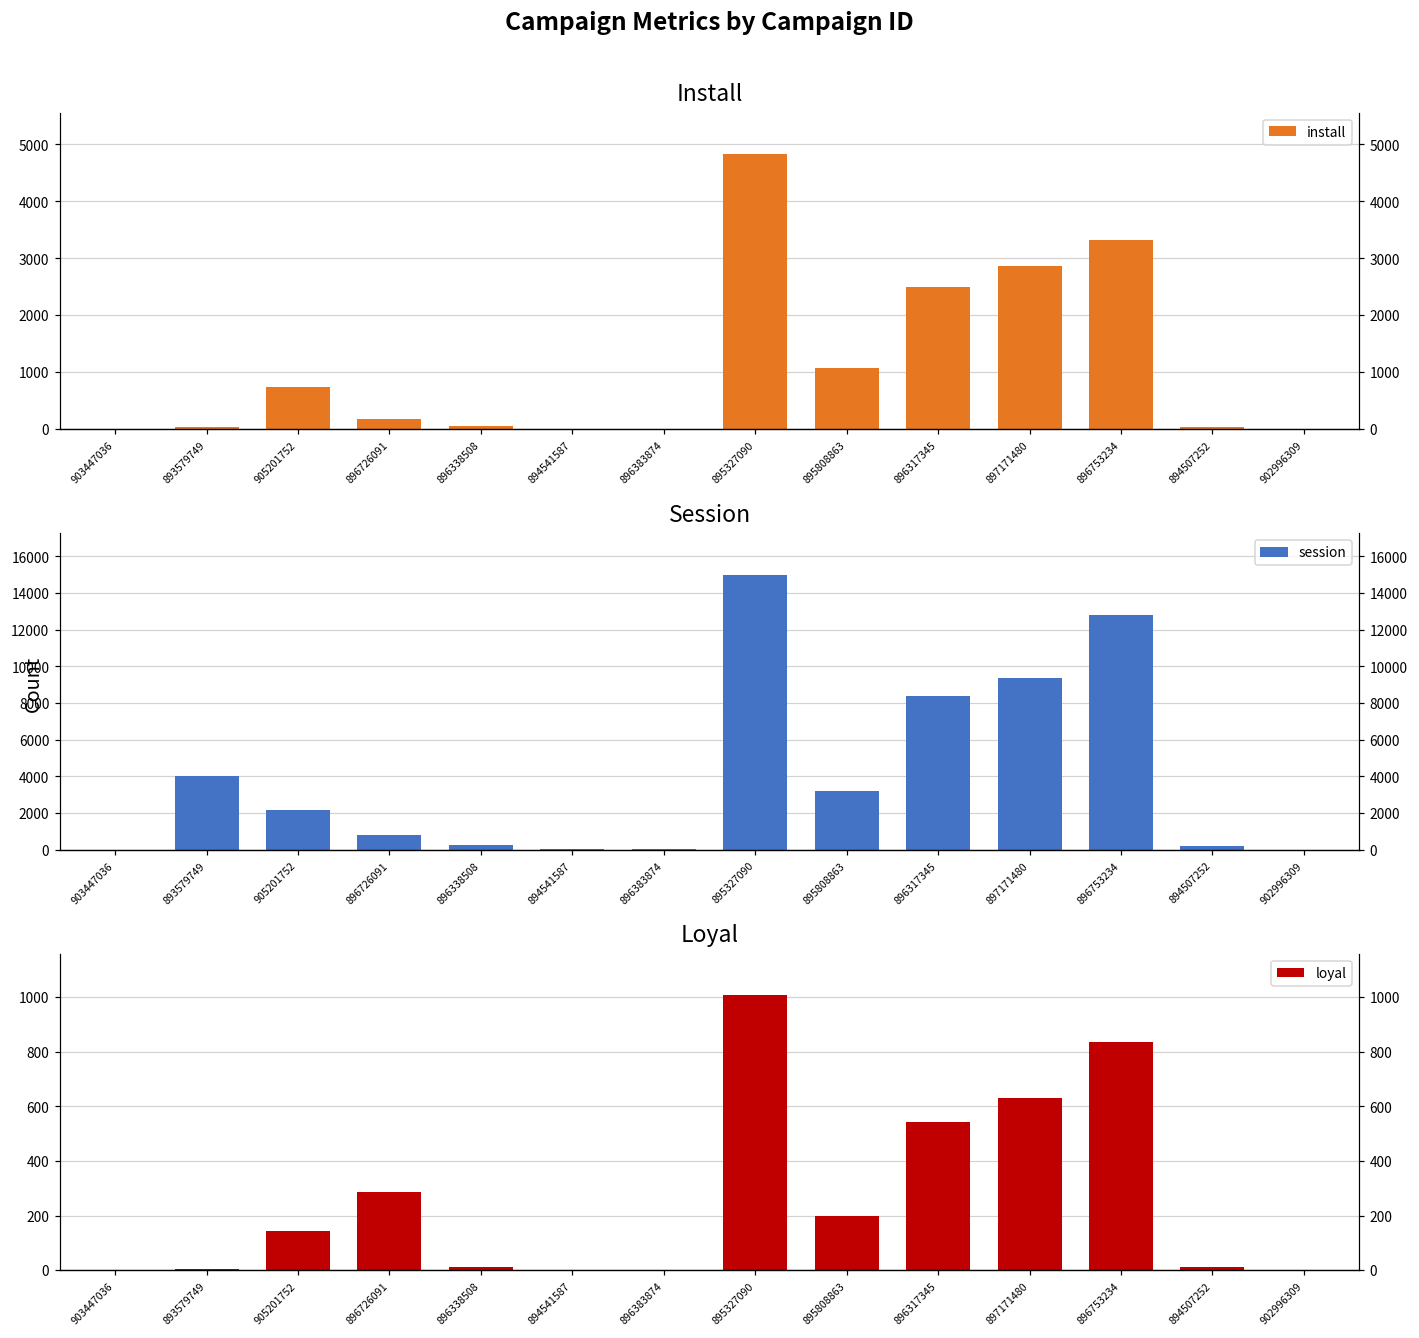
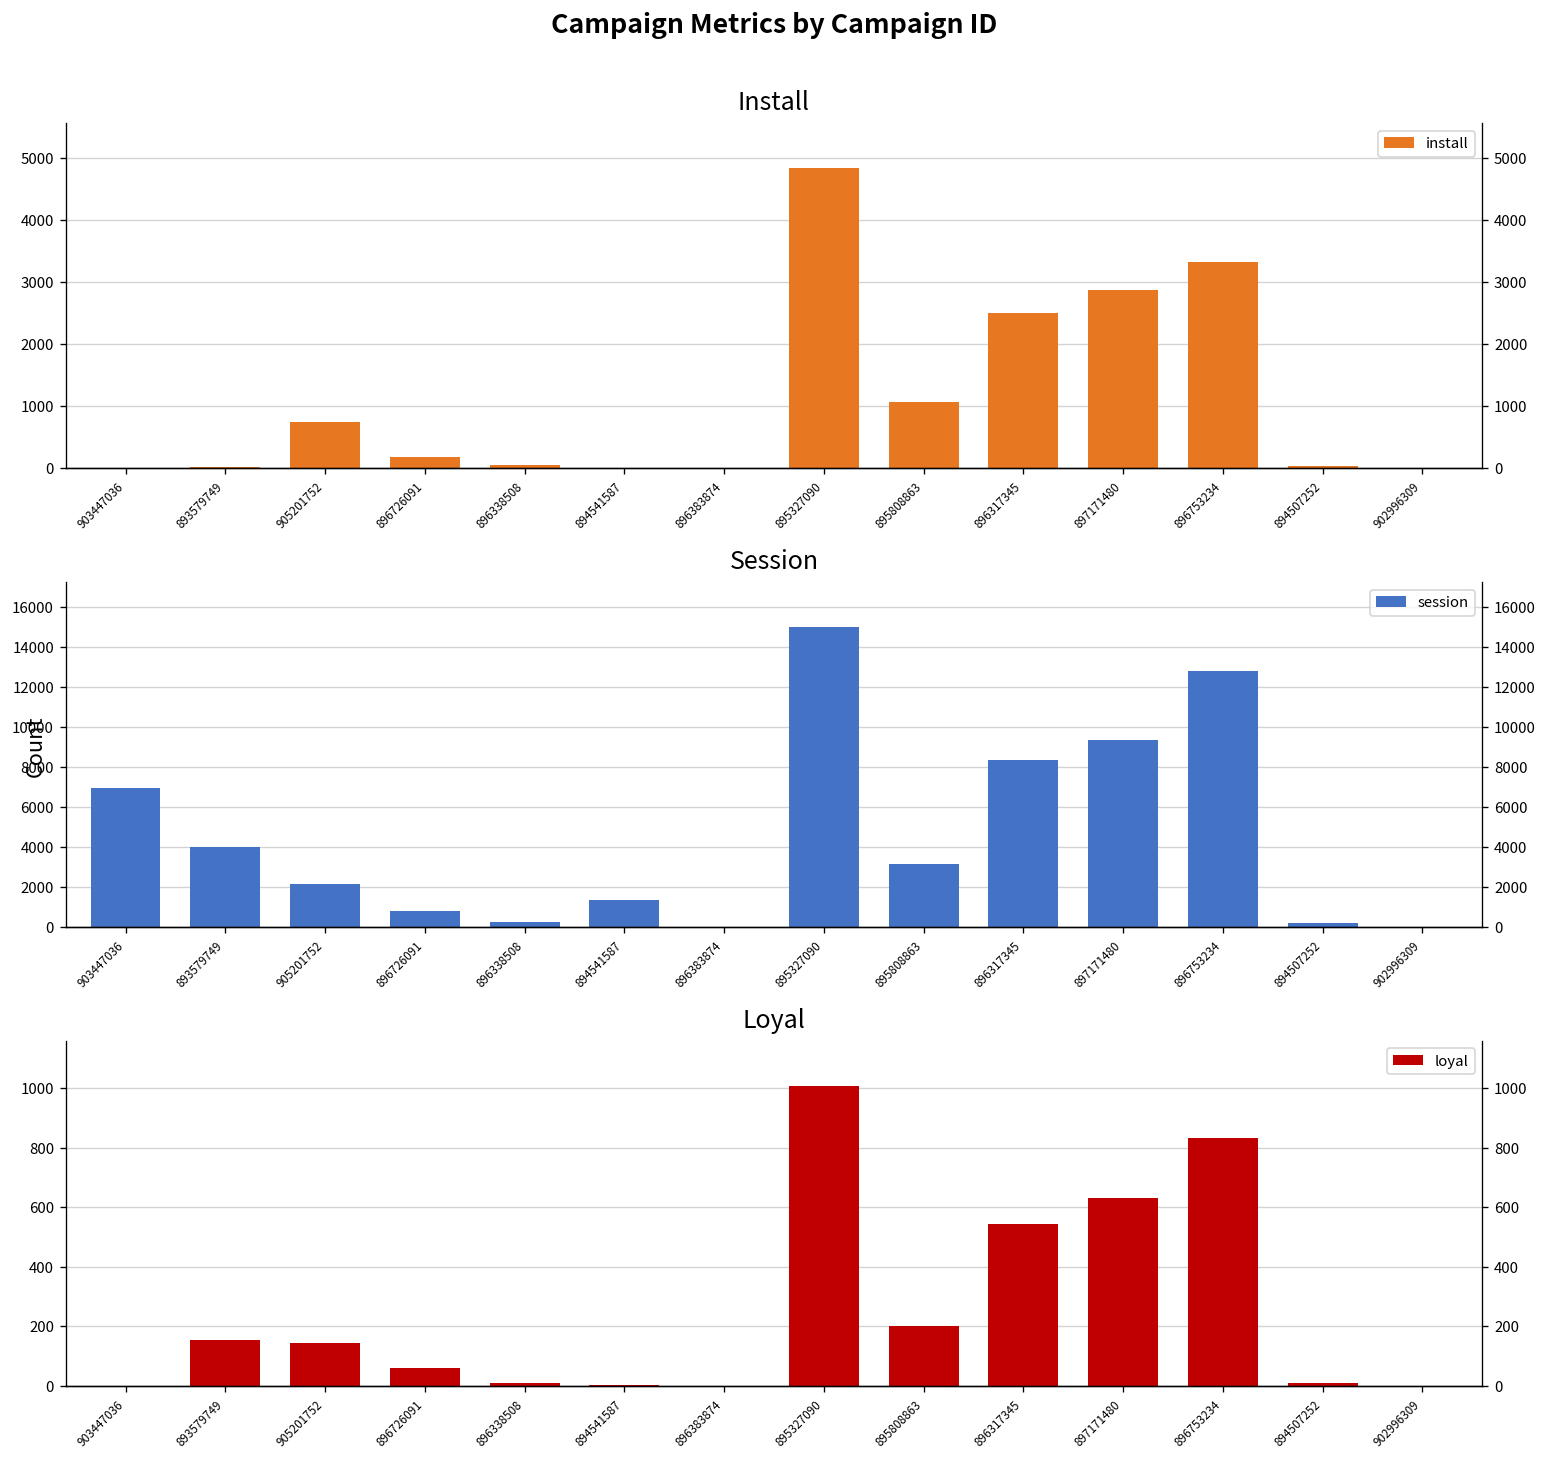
  {
    "Install": {
      "905201752": 700,
      "896726091": 200,
      "896338508": 100,
      "895327090": 4800,
      "895808863": 1100,
      "896317345": 2500,
      "897171480": 2900,
      "896753234": 3300
    },
    "Session": {
-     "903447036": 0,
+     "903447036": 7000,
      "893579749": 4000,
      "905201752": 2200,
      "896726091": 800,
      "896338508": 300,
-     "894541587": 0,
+     "894541587": 1400,
      "895327090": 15000,
      "895808863": 3200,
      "896317345": 8400,
      "897171480": 9400,
      "896753234": 12800,
      "894507252": 200
    },
    "Loyal": {
      "903447036": 0,
-     "893579749": 10,
+     "893579749": 150,
      "905201752": 140,
-     "896726091": 290,
+     "896726091": 60,
      "896338508": 10,
      "895327090": 1010,
      "895808863": 200,
      "896317345": 540,
      "897171480": 630,
      "896753234": 830,
      "894507252": 10,
      "902996309": 0
    }
  }
